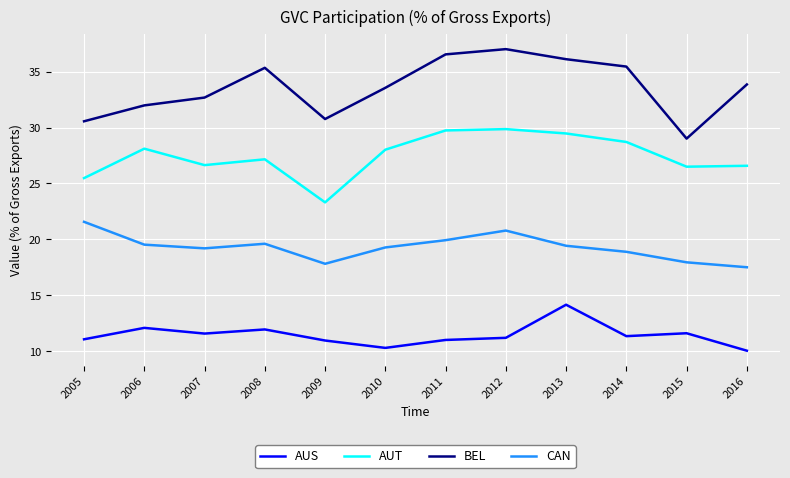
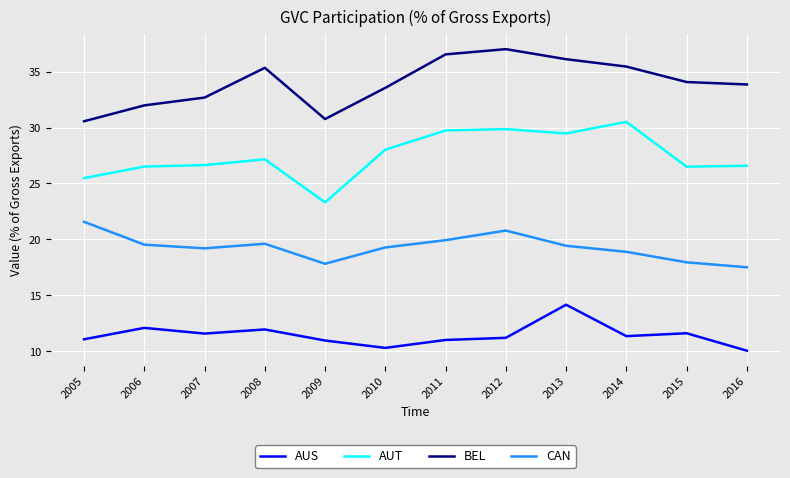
  {
    "AUS": {
      "2005": 11.1,
      "2006": 12.1,
      "2007": 11.6,
      "2008": 12.0,
      "2009": 11.0,
      "2010": 10.3,
      "2011": 11.0,
      "2012": 11.2,
      "2013": 14.2,
      "2014": 11.4,
      "2015": 11.6,
      "2016": 10.1
    },
    "AUT": {
      "2005": 25.5,
-     "2006": 28.1,
+     "2006": 26.5,
      "2007": 26.6,
      "2008": 27.2,
      "2009": 23.3,
      "2010": 28.0,
      "2011": 29.7,
      "2012": 29.9,
      "2013": 29.5,
-     "2014": 28.7,
+     "2014": 30.5,
      "2015": 26.5,
      "2016": 26.6
    },
    "BEL": {
      "2005": 30.6,
      "2006": 32.0,
      "2007": 32.7,
      "2008": 35.3,
      "2009": 30.8,
      "2010": 33.6,
      "2011": 36.5,
      "2012": 37.0,
      "2013": 36.1,
      "2014": 35.5,
-     "2015": 29.0,
+     "2015": 34.1,
      "2016": 33.9
    },
    "CAN": {
      "2005": 21.6,
      "2006": 19.5,
      "2007": 19.2,
      "2008": 19.6,
      "2009": 17.8,
      "2010": 19.3,
      "2011": 19.9,
      "2012": 20.8,
      "2013": 19.4,
      "2014": 18.9,
      "2015": 18.0,
      "2016": 17.5
    }
  }
